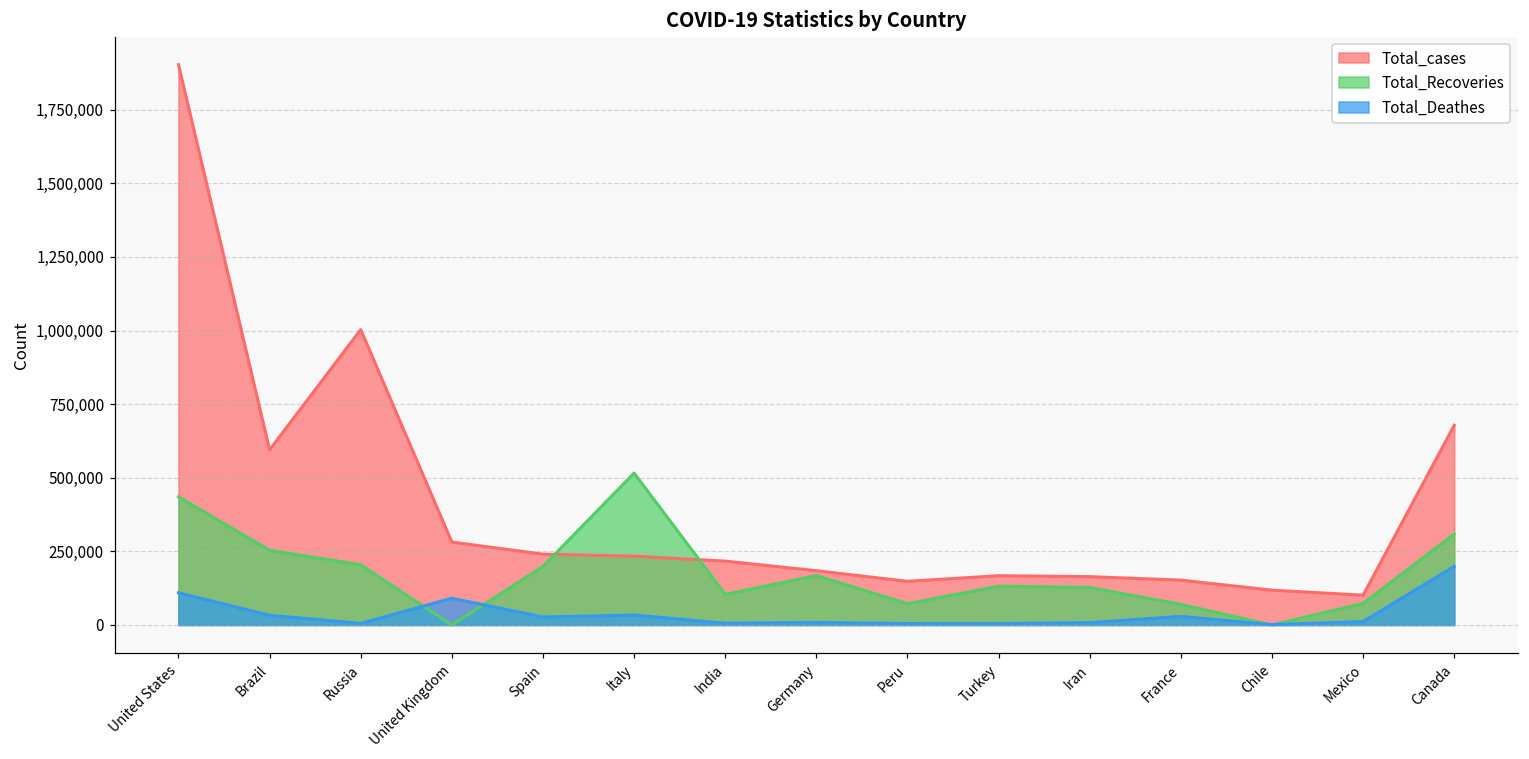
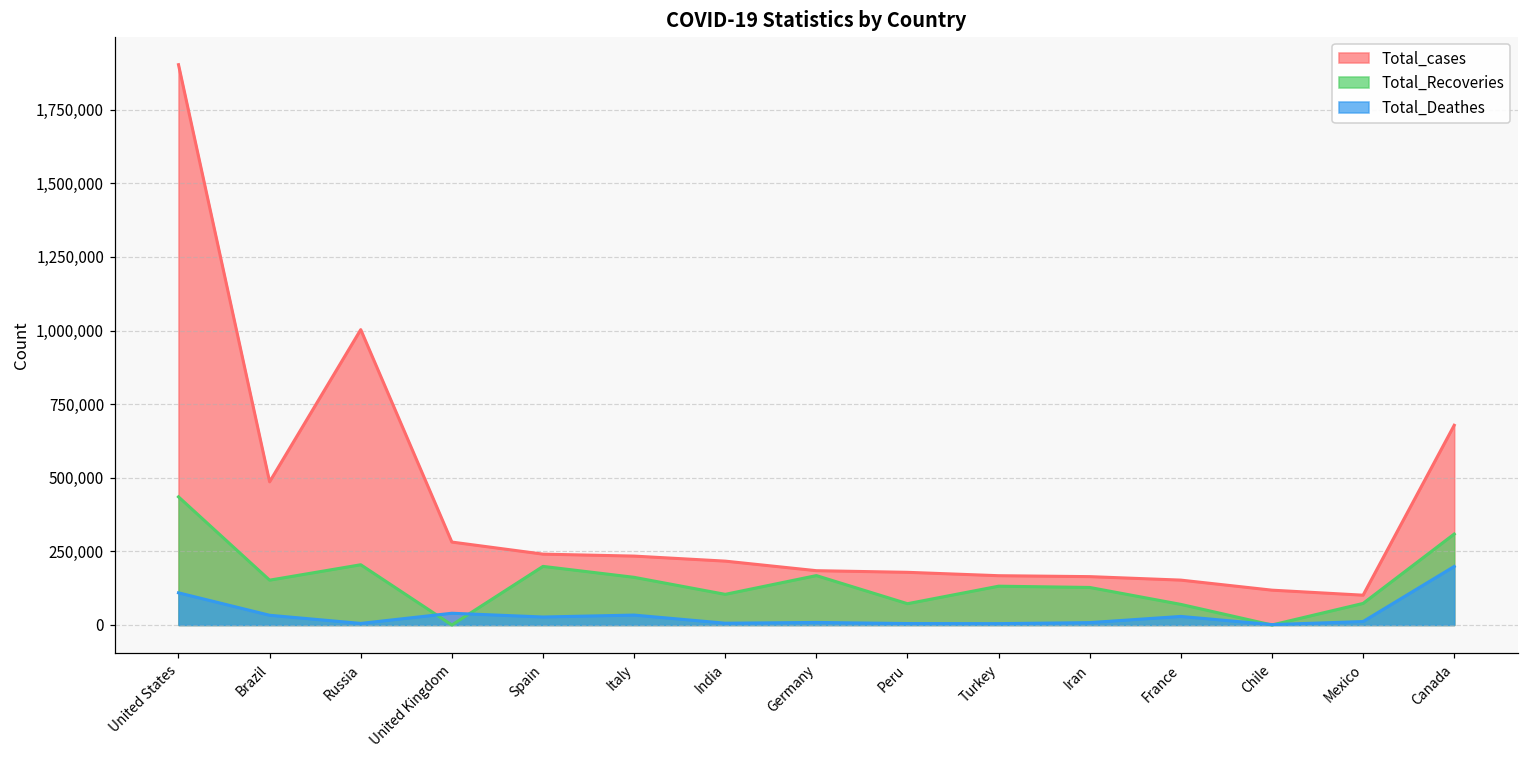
  {
    "Total_cases": {
      "United States": "1,900,000",
-     "Brazil": "600,000",
+     "Brazil": "490,000",
      "Russia": "1,000,000",
      "United Kingdom": "280,000",
      "Spain": "240,000",
      "Italy": "230,000",
      "India": "220,000",
      "Germany": "180,000",
-     "Peru": "150,000",
+     "Peru": "180,000",
      "Turkey": "170,000",
      "Iran": "160,000",
      "France": "150,000",
      "Chile": "120,000",
      "Mexico": "100,000",
      "Canada": "680,000"
    },
    "Total_Recoveries": {
      "United States": "440,000",
-     "Brazil": "250,000",
+     "Brazil": "150,000",
      "Russia": "200,000",
      "United Kingdom": "0",
      "Spain": "200,000",
-     "Italy": "520,000",
+     "Italy": "160,000",
      "India": "100,000",
      "Germany": "170,000",
      "Peru": "70,000",
      "Turkey": "130,000",
      "Iran": "130,000",
      "France": "70,000",
      "Mexico": "70,000",
      "Canada": "310,000"
    },
    "Total_Deathes": {
      "United States": "110,000",
      "Brazil": "30,000",
      "Russia": "10,000",
-     "United Kingdom": "90,000",
+     "United Kingdom": "40,000",
      "Spain": "30,000",
      "Italy": "30,000",
      "India": "10,000",
      "Germany": "10,000",
      "Peru": "0",
      "Turkey": "0",
      "Iran": "10,000",
      "France": "30,000",
      "Mexico": "10,000",
      "Canada": "200,000"
    }
  }
